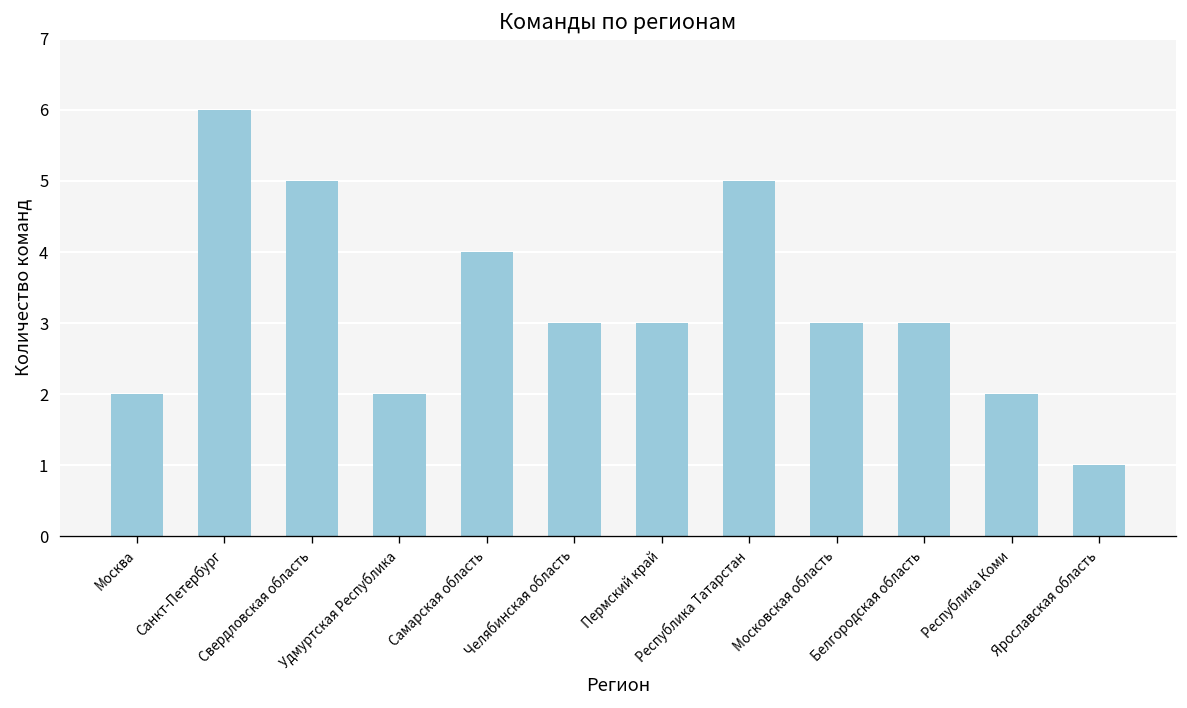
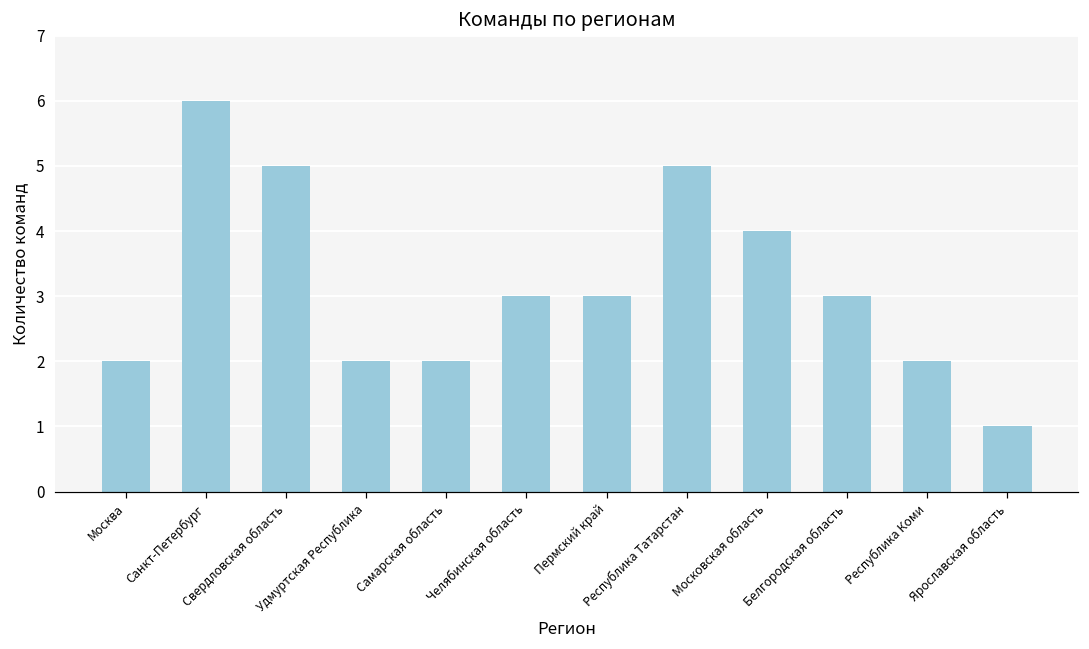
  {
    "Москва": 2,
    "Санкт-Петербург": 6,
    "Свердловская область": 5,
    "Удмуртская Республика": 2,
-   "Самарская область": 4,
+   "Самарская область": 2,
    "Челябинская область": 3,
    "Пермский край": 3,
    "Республика Татарстан": 5,
-   "Московская область": 3,
+   "Московская область": 4,
    "Белгородская область": 3,
    "Республика Коми": 2,
    "Ярославская область": 1
  }
